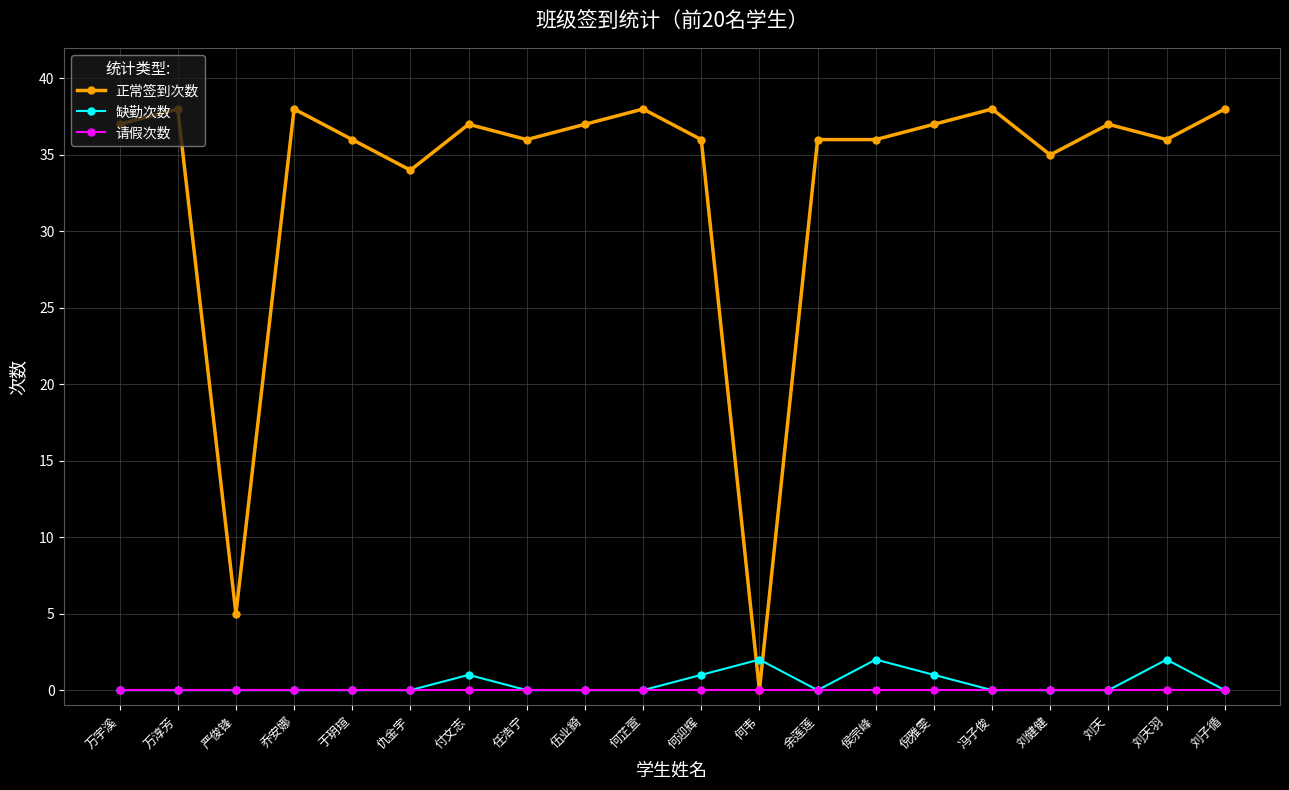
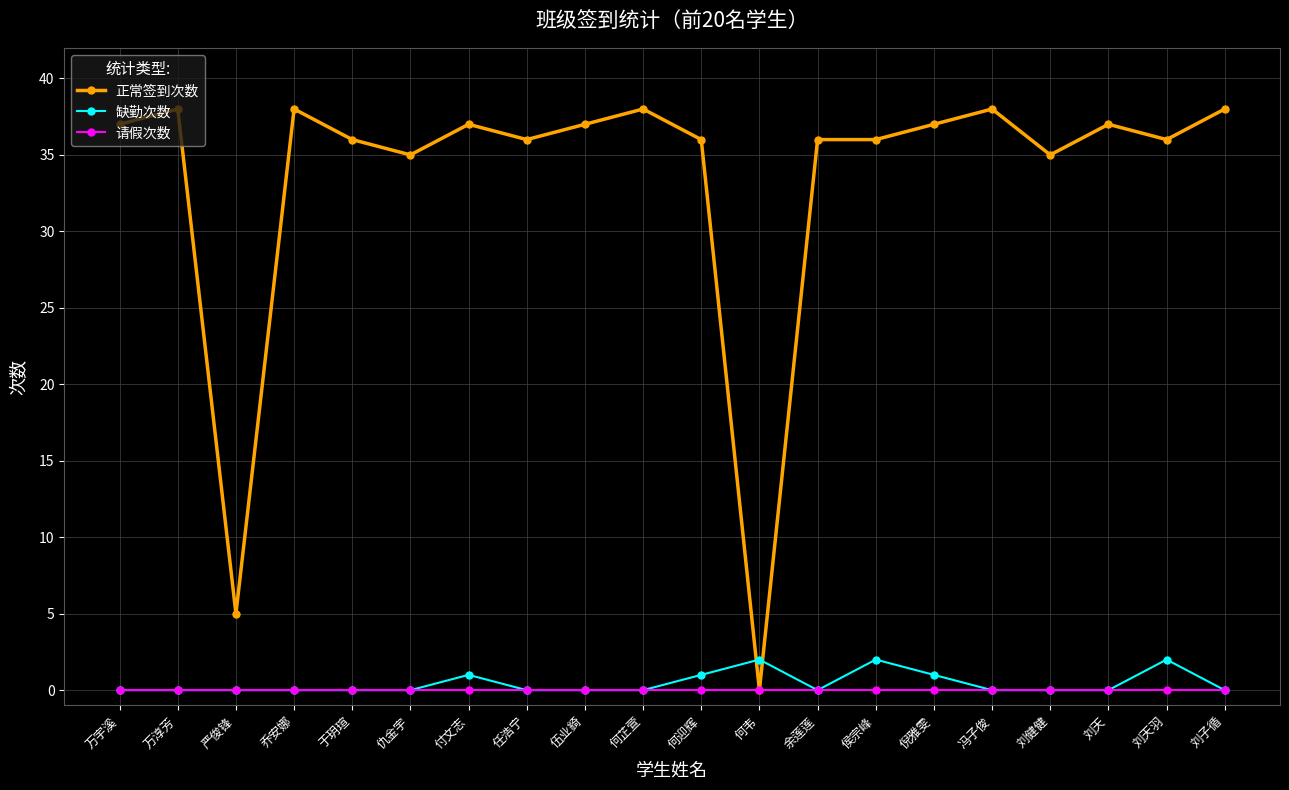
  {
    "正常签到次数": {
      "严俊锋": 5,
      "乔安娜": 38,
      "于玥瑄": 36,
-     "仇金宇": 34,
+     "仇金宇": 35,
      "付文志": 37,
      "任浩宁": 36,
      "伍业錡": 37,
      "何芷萱": 38,
      "何迎辉": 36,
      "余莲莲": 36,
      "侯宗峰": 36,
      "倪雅雯": 37,
      "冯子俊": 38,
      "刘健健": 35,
      "刘天": 37,
      "刘天羽": 36,
      "刘子循": 38
    },
    "缺勤次数": {
      "付文志": 1,
      "何迎辉": 1,
      "何韦": 2,
      "侯宗峰": 2,
      "倪雅雯": 1,
      "刘天羽": 2
    },
    "请假次数": {
      "付文志": 0,
      "何迎辉": 0,
      "侯宗峰": 0,
      "倪雅雯": 0,
      "刘天羽": 0
    }
  }
